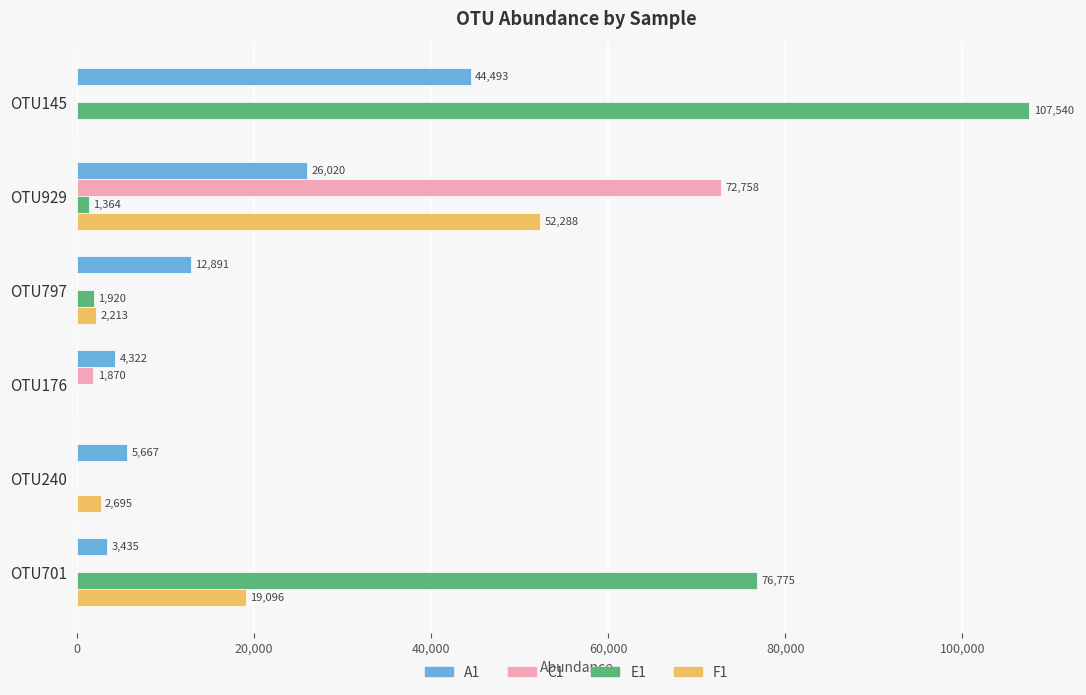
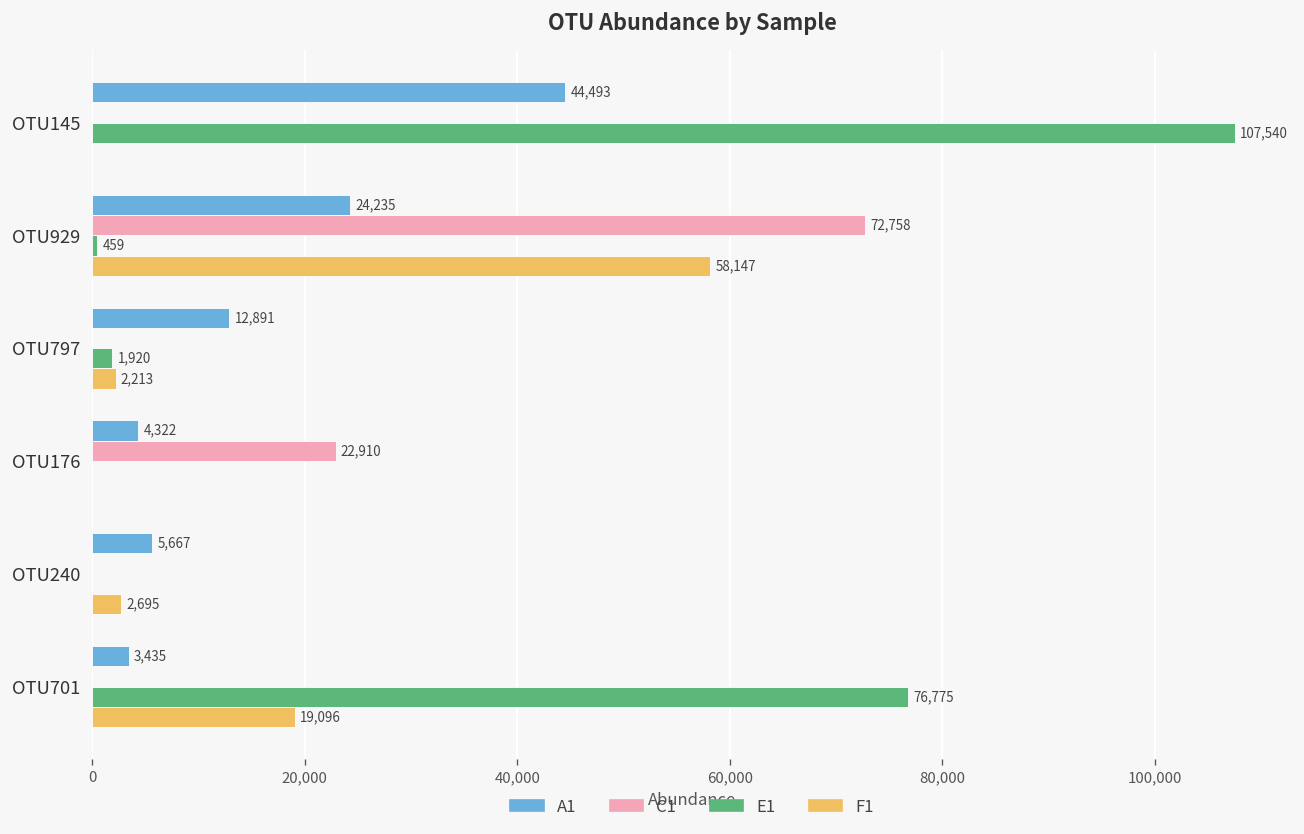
  {
    "A1": {
      "OTU145": "44,493",
-     "OTU929": "26,020",
+     "OTU929": "24,235",
      "OTU797": "12,891",
      "OTU176": "4,322",
      "OTU240": "5,667",
      "OTU701": "3,435"
    },
    "C1": {
      "OTU929": "72,758",
-     "OTU176": "1,870"
+     "OTU176": "22,910"
    },
    "E1": {
      "OTU145": "107,540",
-     "OTU929": "1,364",
+     "OTU929": "459",
      "OTU797": "1,920",
      "OTU701": "76,775"
    },
    "F1": {
-     "OTU929": "52,288",
+     "OTU929": "58,147",
      "OTU797": "2,213",
      "OTU240": "2,695",
      "OTU701": "19,096"
    }
  }
